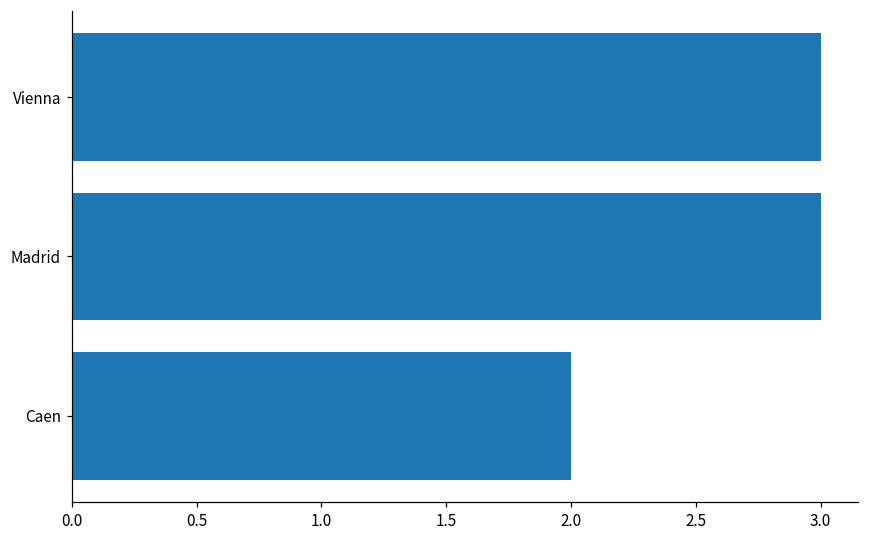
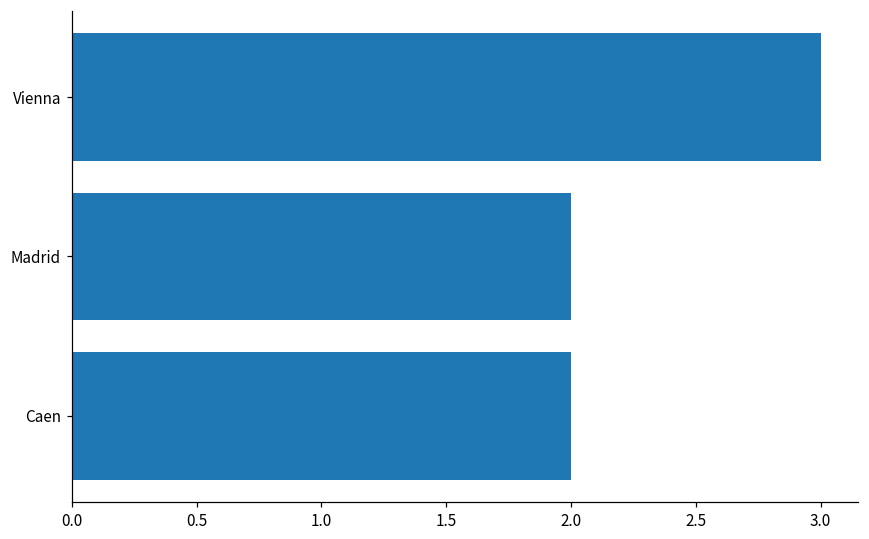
  {
    "Vienna": 3,
-   "Madrid": 3,
+   "Madrid": 2,
    "Caen": 2
  }
